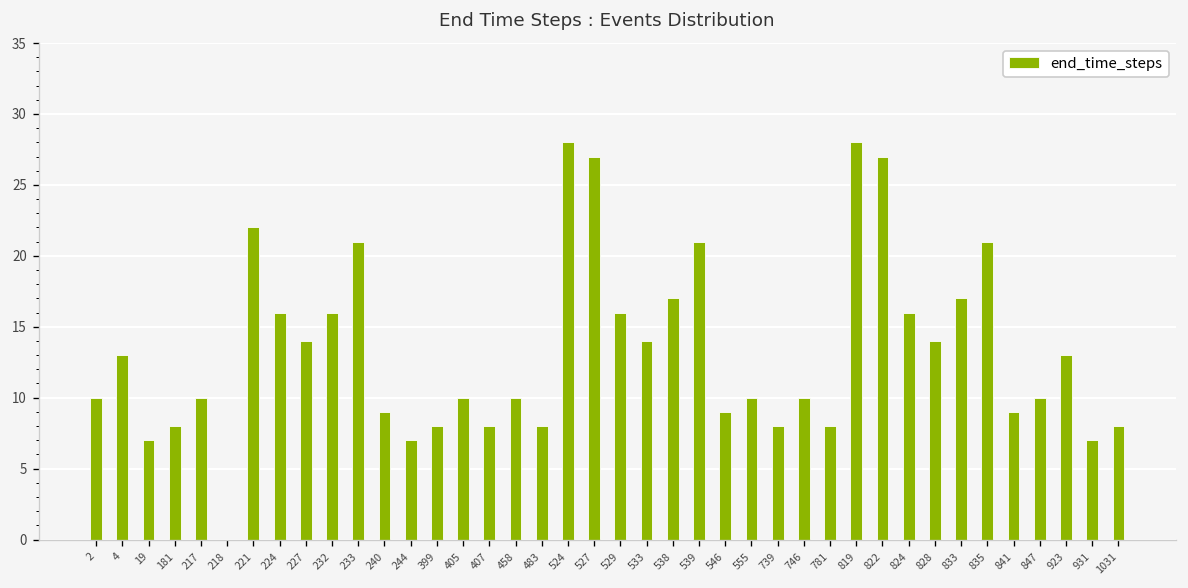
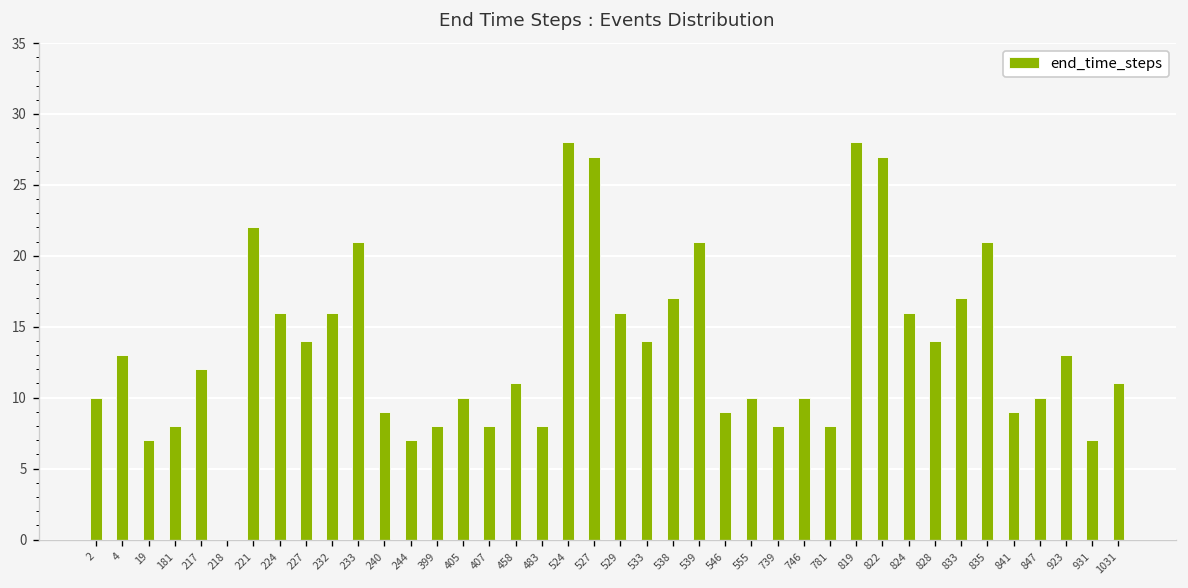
  {
    "2": 10,
    "4": 13,
    "19": 7,
    "181": 8,
-   "217": 10,
+   "217": 12,
    "218": 0,
    "221": 22,
    "224": 16,
    "227": 14,
    "232": 16,
    "233": 21,
    "240": 9,
    "244": 7,
    "399": 8,
    "405": 10,
    "407": 8,
-   "458": 10,
+   "458": 11,
    "483": 8,
    "524": 28,
    "527": 27,
    "529": 16,
    "533": 14,
    "538": 17,
    "539": 21,
    "546": 9,
    "555": 10,
    "739": 8,
    "746": 10,
    "781": 8,
    "819": 28,
    "822": 27,
    "824": 16,
    "828": 14,
    "833": 17,
    "835": 21,
    "841": 9,
    "847": 10,
    "923": 13,
    "931": 7,
-   "1031": 8
+   "1031": 11
  }
